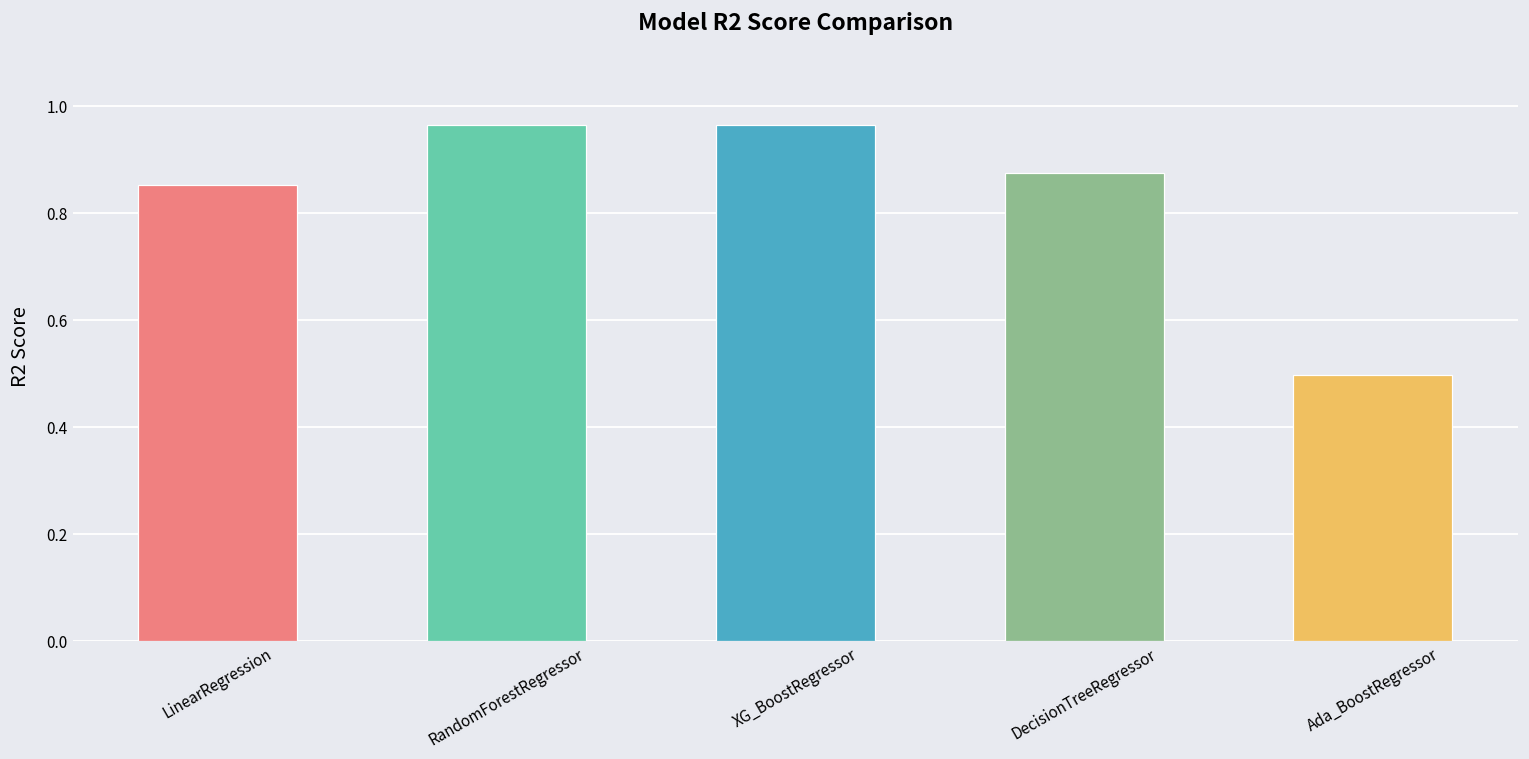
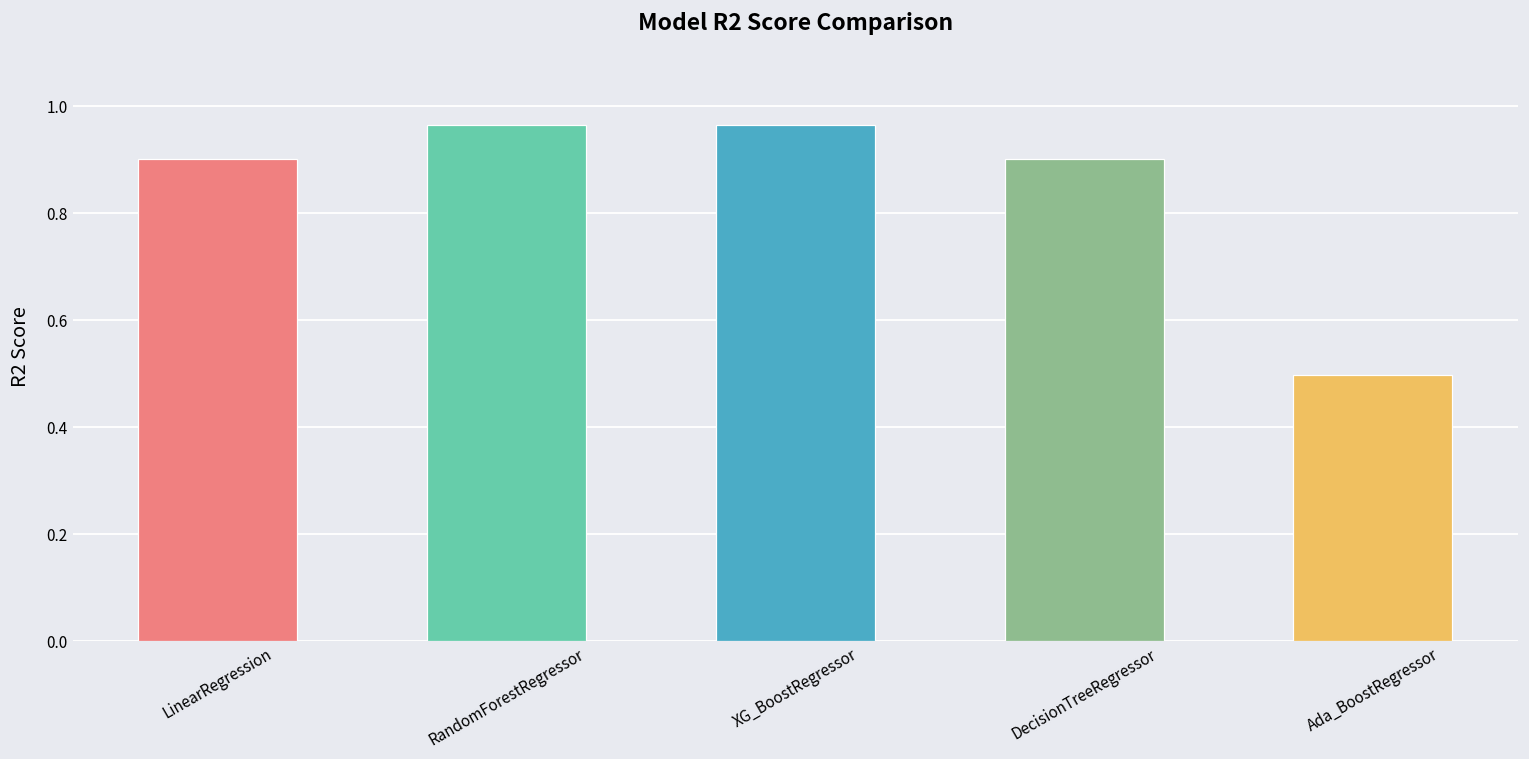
  {
-   "LinearRegression": 0.85,
+   "LinearRegression": 0.90,
    "RandomForestRegressor": 0.96,
    "XG_BoostRegressor": 0.96,
-   "DecisionTreeRegressor": 0.88,
+   "DecisionTreeRegressor": 0.90,
    "Ada_BoostRegressor": 0.50
  }
